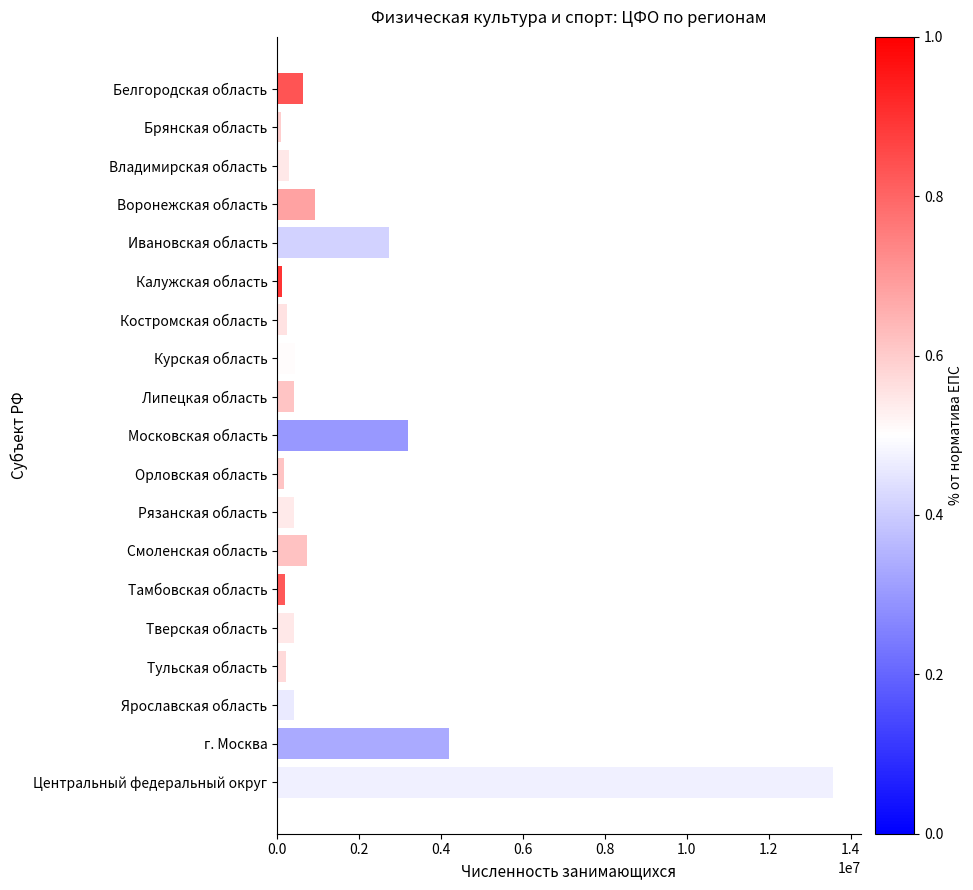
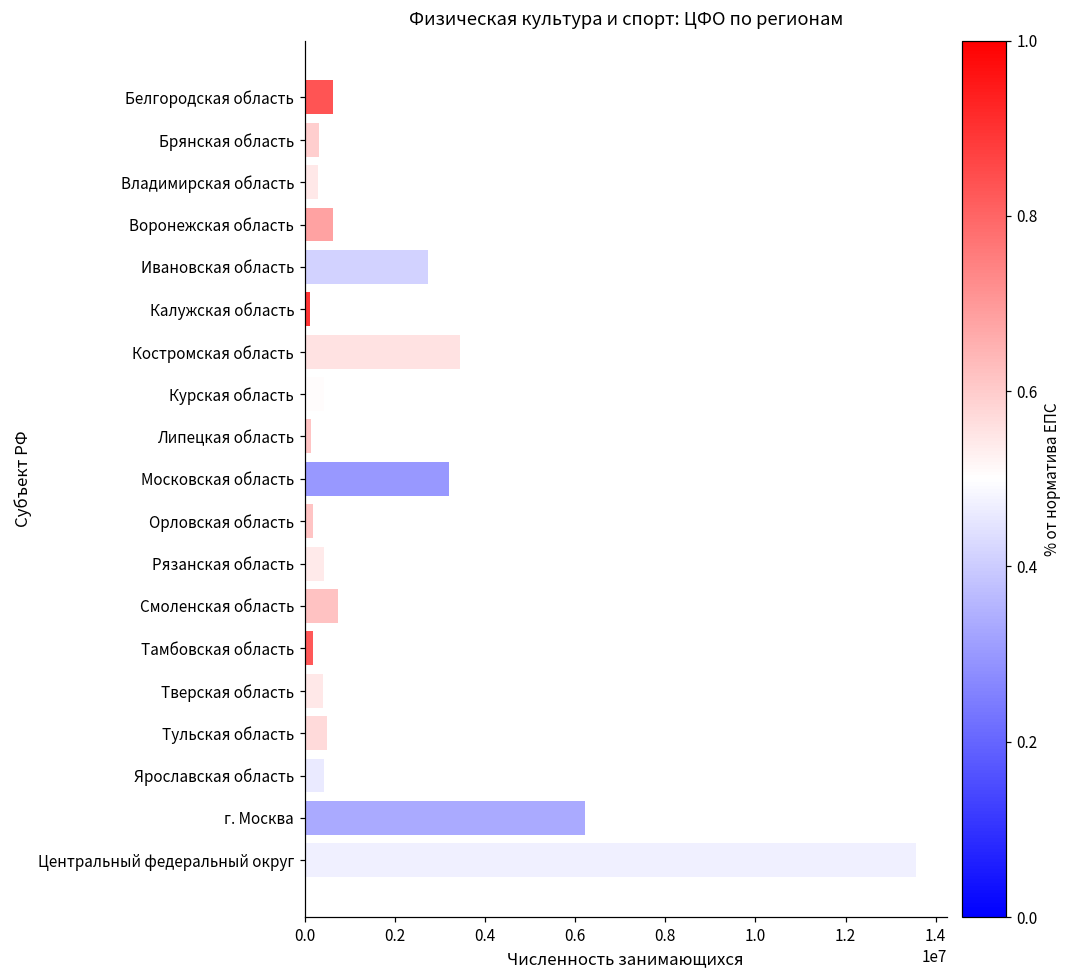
  {
    "Белгородская область": 600000,
-   "Брянская область": 100000,
+   "Брянская область": 300000,
    "Владимирская область": 300000,
-   "Воронежская область": 900000,
+   "Воронежская область": 600000,
    "Ивановская область": 2700000,
    "Калужская область": 100000,
-   "Костромская область": 200000,
+   "Костромская область": 3500000,
    "Курская область": 400000,
-   "Липецкая область": 400000,
+   "Липецкая область": 100000,
    "Московская область": 3200000,
    "Орловская область": 200000,
    "Рязанская область": 400000,
    "Смоленская область": 700000,
    "Тамбовская область": 200000,
    "Тверская область": 400000,
-   "Тульская область": 200000,
+   "Тульская область": 500000,
    "Ярославская область": 400000,
-   "г. Москва": 4200000,
+   "г. Москва": 6200000,
    "Центральный федеральный округ": 13600000
  }
